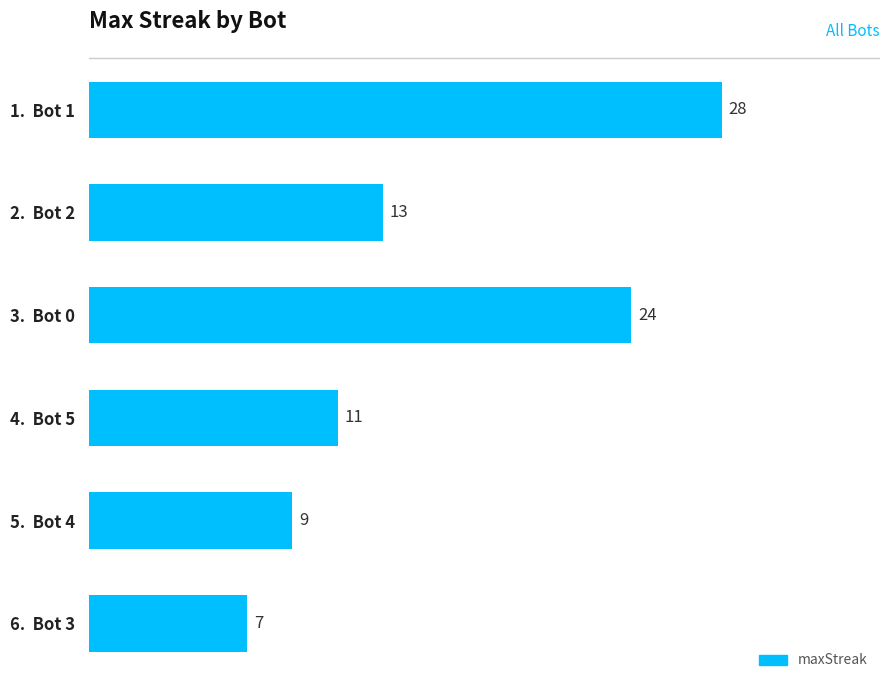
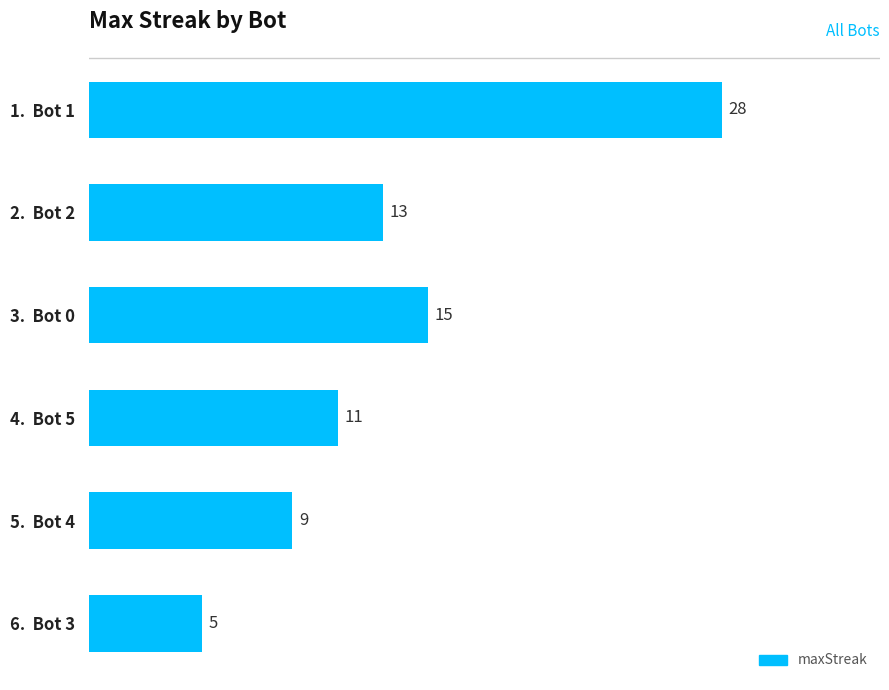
  {
    "1. Bot 1": 28,
    "2. Bot 2": 13,
-   "3. Bot 0": 24,
+   "3. Bot 0": 15,
    "4. Bot 5": 11,
    "5. Bot 4": 9,
-   "6. Bot 3": 7
+   "6. Bot 3": 5
  }
